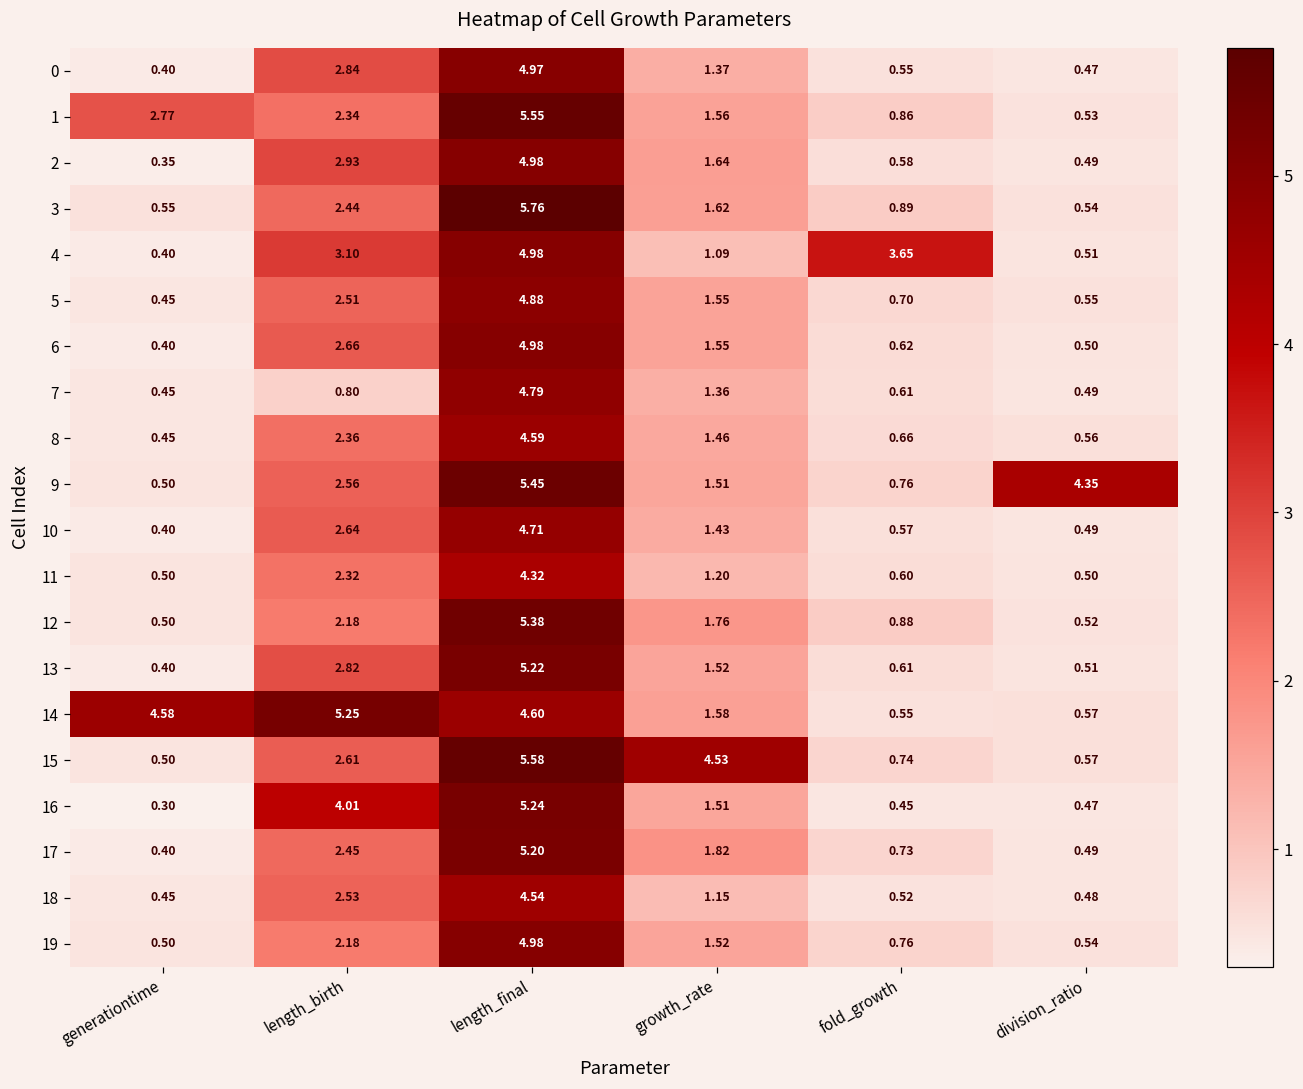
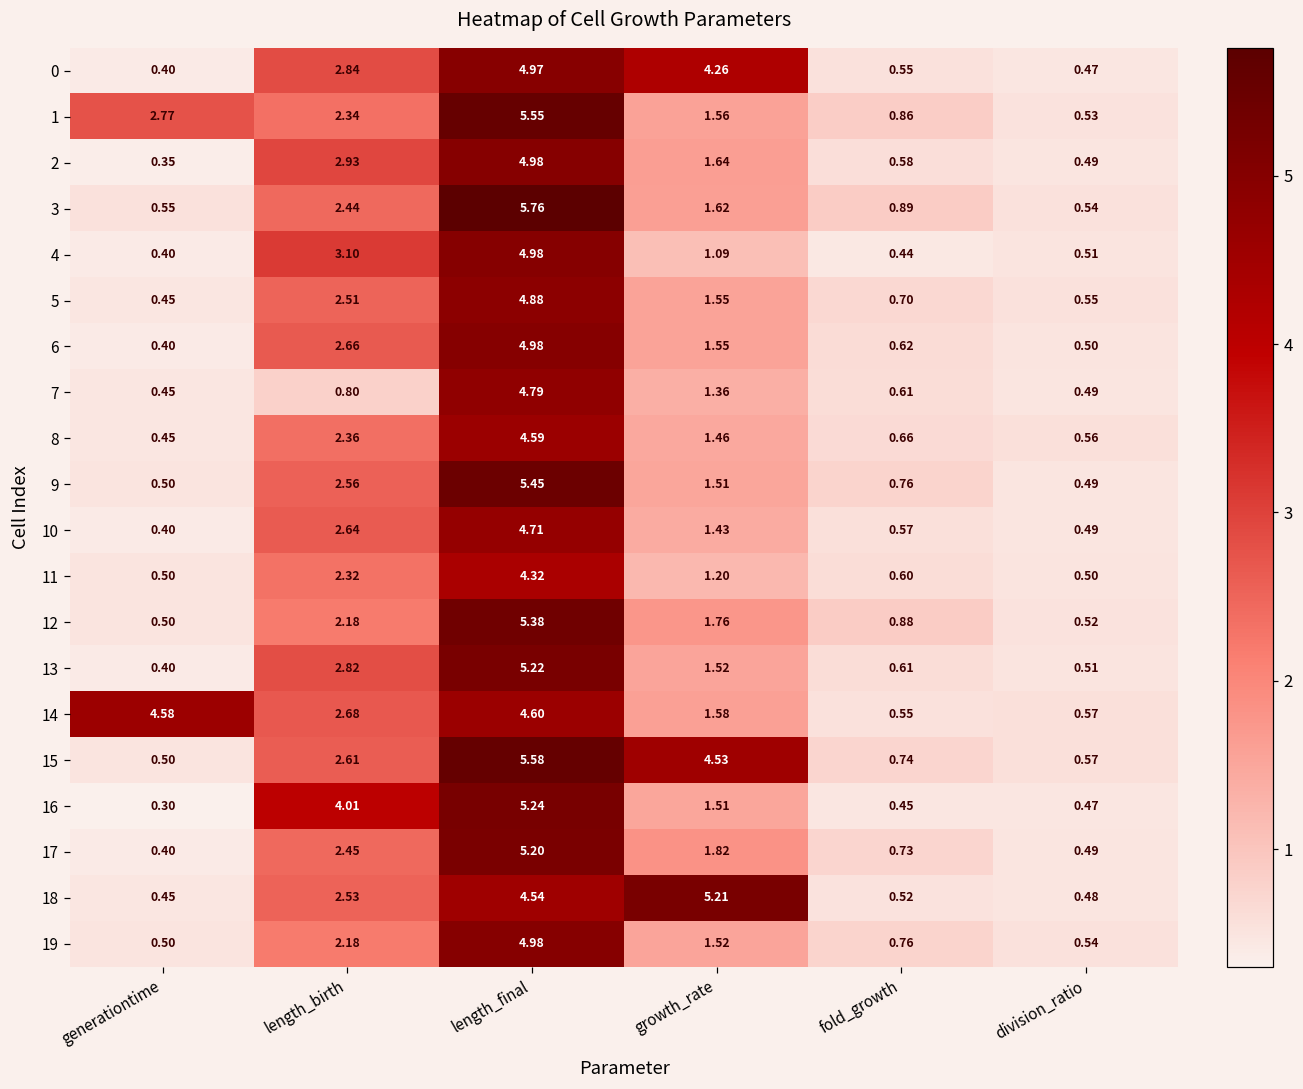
  {
    "0": {
      "generationtime": 0.40,
      "length_birth": 2.84,
      "length_final": 4.97,
-     "growth_rate": 1.37,
+     "growth_rate": 4.26,
      "fold_growth": 0.55,
      "division_ratio": 0.47
    },
    "1": {
      "generationtime": 2.77,
      "length_birth": 2.34,
      "length_final": 5.55,
      "growth_rate": 1.56,
      "fold_growth": 0.86,
      "division_ratio": 0.53
    },
    "2": {
      "generationtime": 0.35,
      "length_birth": 2.93,
      "length_final": 4.98,
      "growth_rate": 1.64,
      "fold_growth": 0.58,
      "division_ratio": 0.49
    },
    "3": {
      "generationtime": 0.55,
      "length_birth": 2.44,
      "length_final": 5.76,
      "growth_rate": 1.62,
      "fold_growth": 0.89,
      "division_ratio": 0.54
    },
    "4": {
      "generationtime": 0.40,
      "length_birth": 3.10,
      "length_final": 4.98,
      "growth_rate": 1.09,
-     "fold_growth": 3.65,
+     "fold_growth": 0.44,
      "division_ratio": 0.51
    },
    "5": {
      "generationtime": 0.45,
      "length_birth": 2.51,
      "length_final": 4.88,
      "growth_rate": 1.55,
      "fold_growth": 0.70,
      "division_ratio": 0.55
    },
    "6": {
      "generationtime": 0.40,
      "length_birth": 2.66,
      "length_final": 4.98,
      "growth_rate": 1.55,
      "fold_growth": 0.62,
      "division_ratio": 0.50
    },
    "7": {
      "generationtime": 0.45,
      "length_birth": 0.80,
      "length_final": 4.79,
      "growth_rate": 1.36,
      "fold_growth": 0.61,
      "division_ratio": 0.49
    },
    "8": {
      "generationtime": 0.45,
      "length_birth": 2.36,
      "length_final": 4.59,
      "growth_rate": 1.46,
      "fold_growth": 0.66,
      "division_ratio": 0.56
    },
    "9": {
      "generationtime": 0.50,
      "length_birth": 2.56,
      "length_final": 5.45,
      "growth_rate": 1.51,
      "fold_growth": 0.76,
-     "division_ratio": 4.35
+     "division_ratio": 0.49
    },
    "10": {
      "generationtime": 0.40,
      "length_birth": 2.64,
      "length_final": 4.71,
      "growth_rate": 1.43,
      "fold_growth": 0.57,
      "division_ratio": 0.49
    },
    "11": {
      "generationtime": 0.50,
      "length_birth": 2.32,
      "length_final": 4.32,
      "growth_rate": 1.20,
      "fold_growth": 0.60,
      "division_ratio": 0.50
    },
    "12": {
      "generationtime": 0.50,
      "length_birth": 2.18,
      "length_final": 5.38,
      "growth_rate": 1.76,
      "fold_growth": 0.88,
      "division_ratio": 0.52
    },
    "13": {
      "generationtime": 0.40,
      "length_birth": 2.82,
      "length_final": 5.22,
      "growth_rate": 1.52,
      "fold_growth": 0.61,
      "division_ratio": 0.51
    },
    "14": {
      "generationtime": 4.58,
-     "length_birth": 5.25,
+     "length_birth": 2.68,
      "length_final": 4.60,
      "growth_rate": 1.58,
      "fold_growth": 0.55,
      "division_ratio": 0.57
    },
    "15": {
      "generationtime": 0.50,
      "length_birth": 2.61,
      "length_final": 5.58,
      "growth_rate": 4.53,
      "fold_growth": 0.74,
      "division_ratio": 0.57
    },
    "16": {
      "generationtime": 0.30,
      "length_birth": 4.01,
      "length_final": 5.24,
      "growth_rate": 1.51,
      "fold_growth": 0.45,
      "division_ratio": 0.47
    },
    "17": {
      "generationtime": 0.40,
      "length_birth": 2.45,
      "length_final": 5.20,
      "growth_rate": 1.82,
      "fold_growth": 0.73,
      "division_ratio": 0.49
    },
    "18": {
      "generationtime": 0.45,
      "length_birth": 2.53,
      "length_final": 4.54,
-     "growth_rate": 1.15,
+     "growth_rate": 5.21,
      "fold_growth": 0.52,
      "division_ratio": 0.48
    },
    "19": {
      "generationtime": 0.50,
      "length_birth": 2.18,
      "length_final": 4.98,
      "growth_rate": 1.52,
      "fold_growth": 0.76,
      "division_ratio": 0.54
    }
  }
